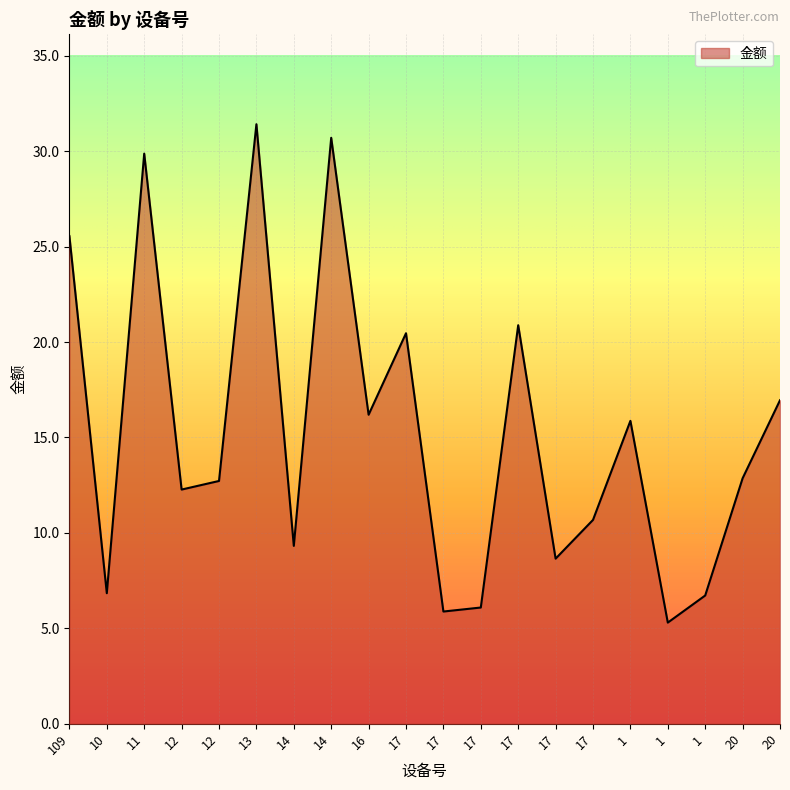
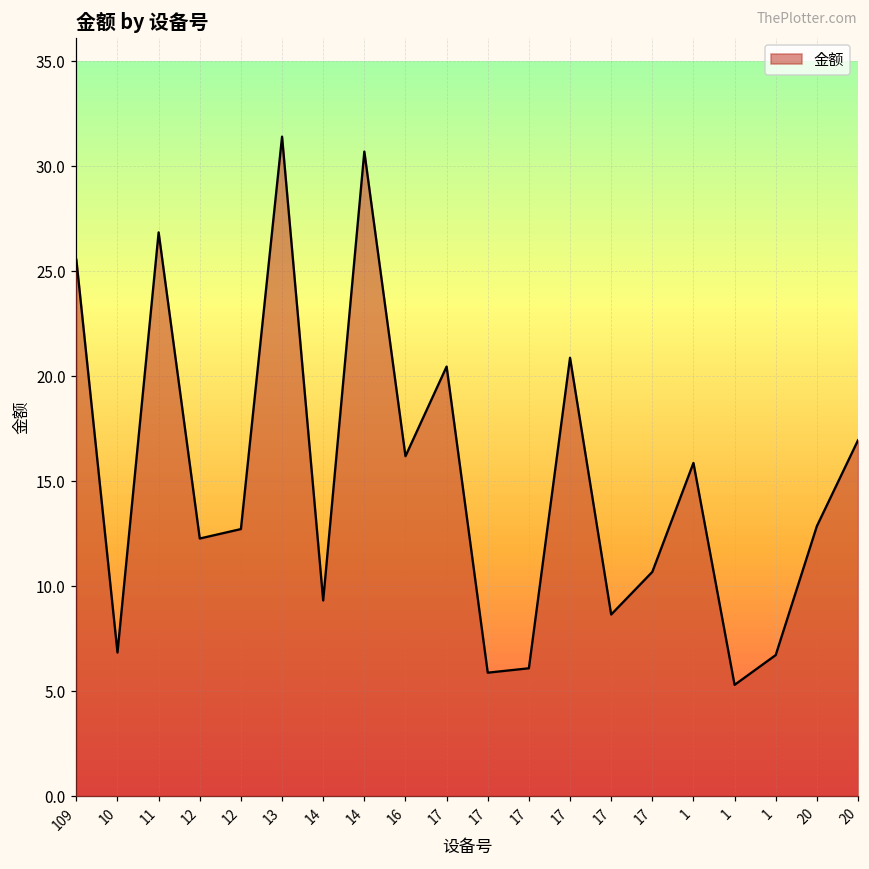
  {
    "109": 25.6,
    "10": 6.8,
-   "11": 29.9,
+   "11": 26.9,
    "13": 31.4,
    "16": 16.2
  }
